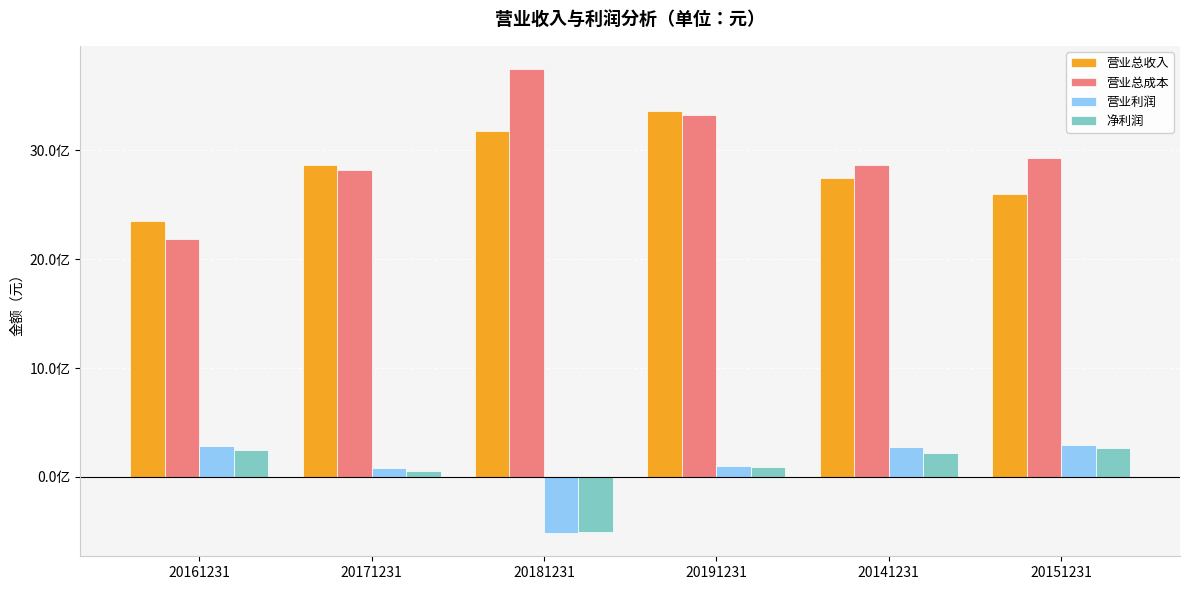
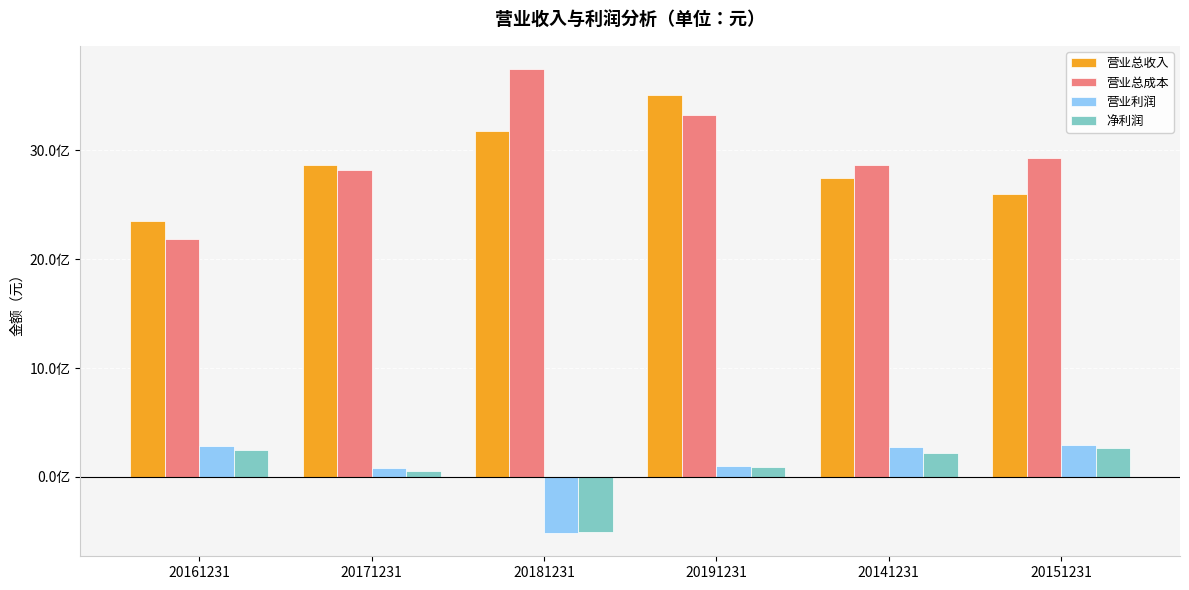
  {
    "营业总收入": {
      "20161231": "23.5亿",
      "20171231": "28.6亿",
      "20181231": "31.8亿",
-     "20191231": "33.7亿",
+     "20191231": "35.1亿",
      "20141231": "27.5亿",
      "20151231": "25.9亿"
    },
    "营业总成本": {
      "20161231": "21.9亿",
      "20171231": "28.2亿",
      "20181231": "37.5亿",
      "20191231": "33.2亿",
      "20141231": "28.7亿",
      "20151231": "29.3亿"
    }
  }
